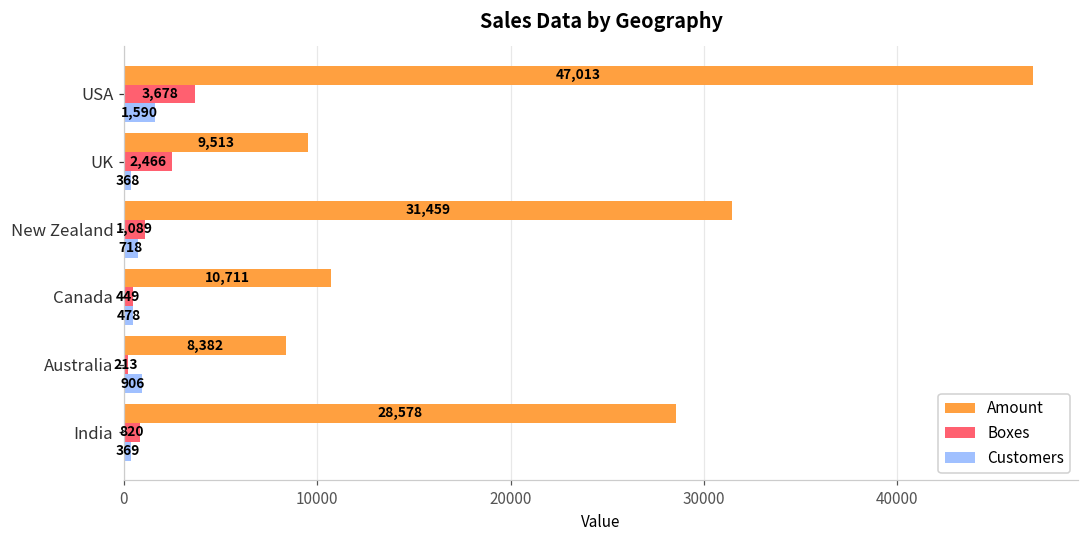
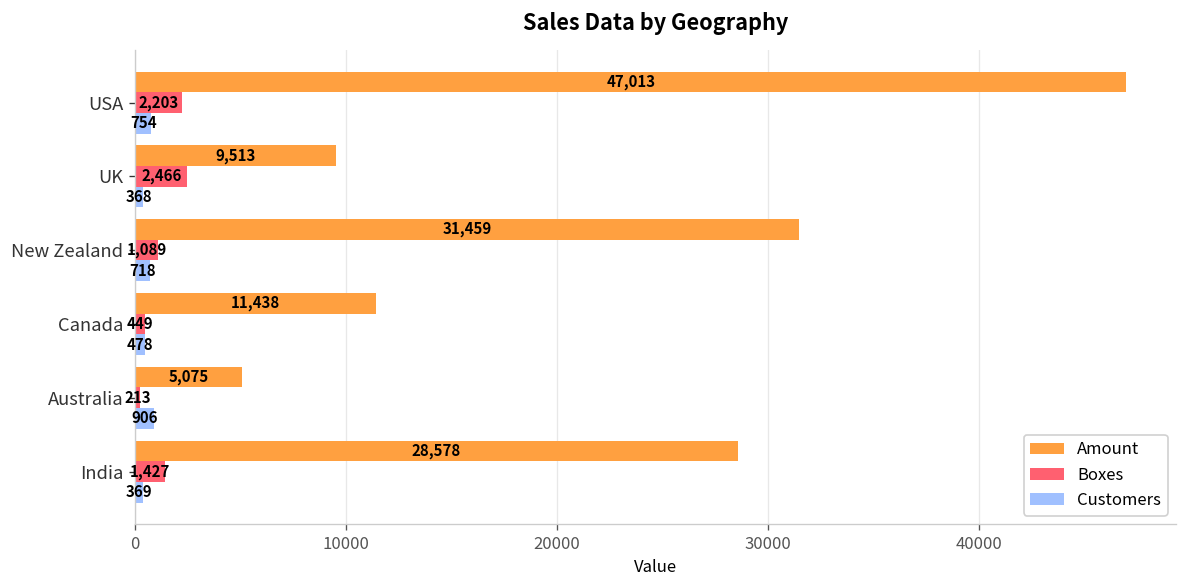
  {
    "Amount": {
      "USA": "47,013",
      "UK": "9,513",
      "New Zealand": "31,459",
-     "Canada": "10,711",
-     "Australia": "8,382",
+     "Canada": "11,438",
+     "Australia": "5,075",
      "India": "28,578"
    },
    "Boxes": {
-     "USA": "3,678",
+     "USA": "2,203",
      "UK": "2,466",
      "New Zealand": "1,089",
      "Canada": "449",
      "Australia": "213",
-     "India": "820"
+     "India": "1,427"
    },
    "Customers": {
-     "USA": "1,590",
+     "USA": "754",
      "UK": "368",
      "New Zealand": "718",
      "Canada": "478",
      "Australia": "906",
      "India": "369"
    }
  }
